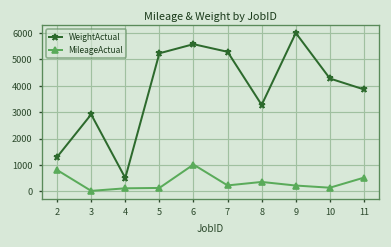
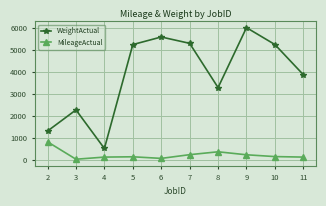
  {
    "WeightActual": {
      "2": 1300,
-     "3": 2900,
+     "3": 2300,
      "4": 500,
      "5": 5200,
      "6": 5600,
      "7": 5300,
      "8": 3300,
      "9": 6000,
-     "10": 4300,
+     "10": 5200,
      "11": 3900
    },
    "MileageActual": {
      "2": 800,
      "3": 0,
      "4": 100,
      "5": 100,
-     "6": 1000,
+     "6": 100,
      "7": 200,
      "8": 400,
      "9": 200,
      "10": 100,
-     "11": 500
+     "11": 100
    }
  }
